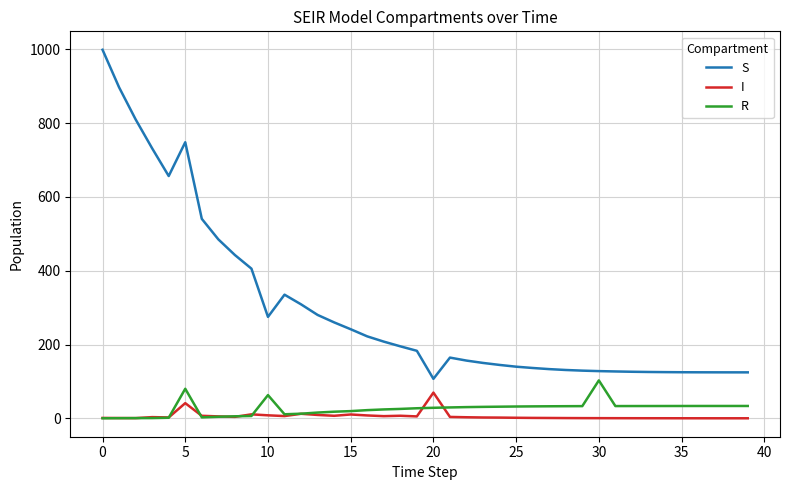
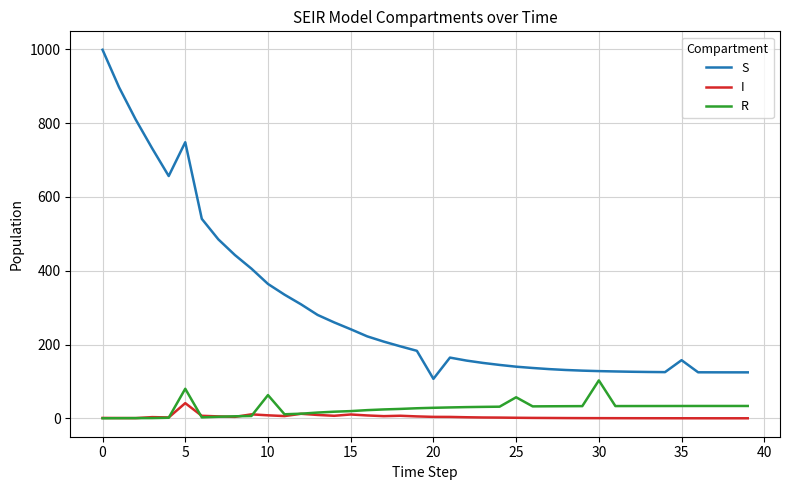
  {
    "S": {
      "0": 1000,
      "5": 750,
-     "10": 270,
+     "10": 360,
      "15": 240,
      "20": 110,
      "25": 140,
      "30": 130,
-     "35": 120
+     "35": 160
    },
    "I": {
      "5": 40,
      "10": 10,
      "15": 10,
-     "20": 70,
+     "20": 0,
      "25": 0,
      "30": 0,
      "35": 0
    },
    "R": {
      "5": 80,
      "10": 60,
      "15": 20,
      "20": 30,
-     "25": 30,
+     "25": 60,
      "30": 100,
      "35": 30
    }
  }
